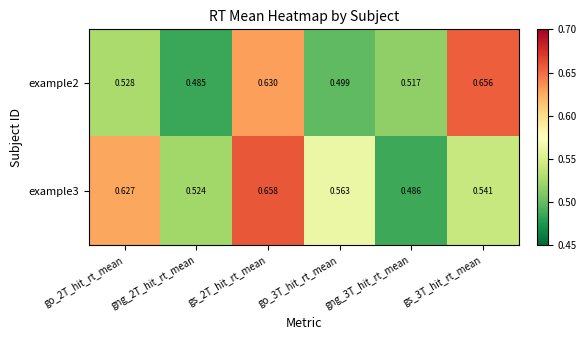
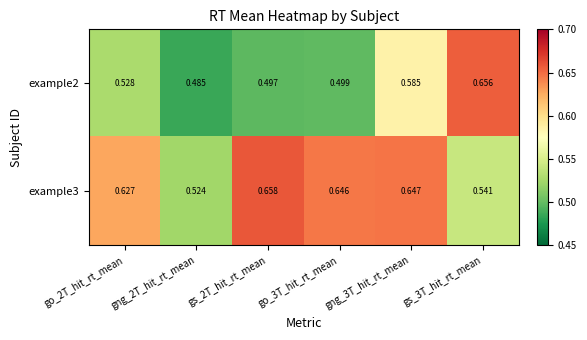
  {
    "example2": {
      "go_2T_hit_rt_mean": 0.528,
      "gng_2T_hit_rt_mean": 0.485,
-     "gs_2T_hit_rt_mean": 0.630,
+     "gs_2T_hit_rt_mean": 0.497,
      "go_3T_hit_rt_mean": 0.499,
-     "gng_3T_hit_rt_mean": 0.517,
+     "gng_3T_hit_rt_mean": 0.585,
      "gs_3T_hit_rt_mean": 0.656
    },
    "example3": {
      "go_2T_hit_rt_mean": 0.627,
      "gng_2T_hit_rt_mean": 0.524,
      "gs_2T_hit_rt_mean": 0.658,
-     "go_3T_hit_rt_mean": 0.563,
-     "gng_3T_hit_rt_mean": 0.486,
+     "go_3T_hit_rt_mean": 0.646,
+     "gng_3T_hit_rt_mean": 0.647,
      "gs_3T_hit_rt_mean": 0.541
    }
  }
